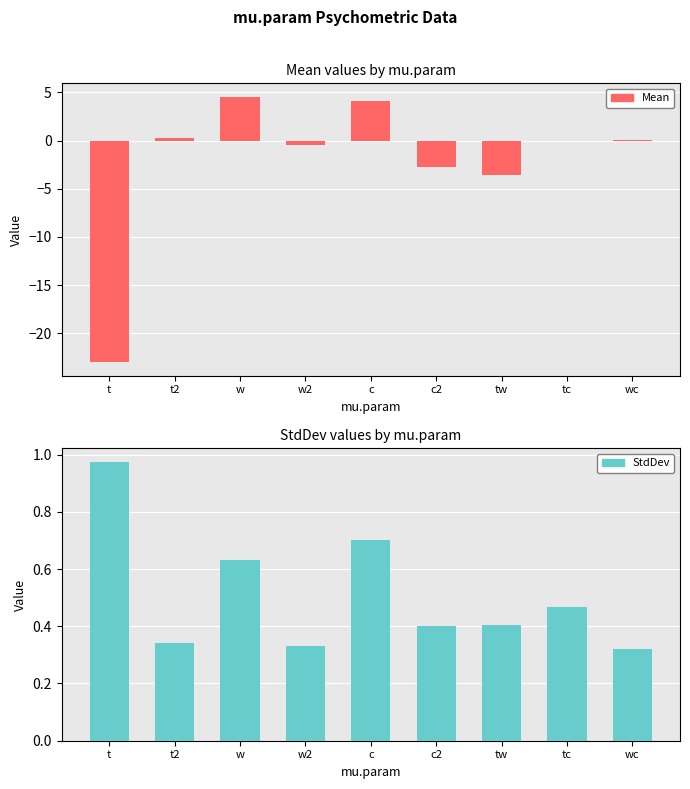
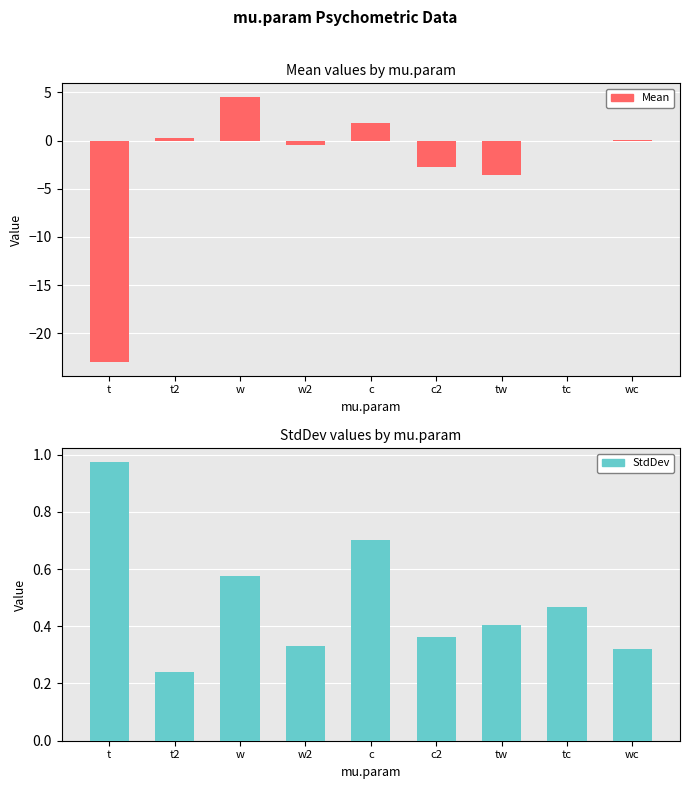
  {
    "Mean values by mu.param": {
      "t": -23,
      "w": 5,
      "w2": -1,
-     "c": 4,
+     "c": 2,
      "c2": -3,
      "tw": -4
    },
    "StdDev values by mu.param": {
      "t": 0.97,
-     "t2": 0.34,
-     "w": 0.63,
+     "t2": 0.24,
+     "w": 0.57,
      "w2": 0.33,
      "c": 0.70,
-     "c2": 0.40,
+     "c2": 0.36,
      "tw": 0.40,
      "tc": 0.47,
      "wc": 0.32
    }
  }
